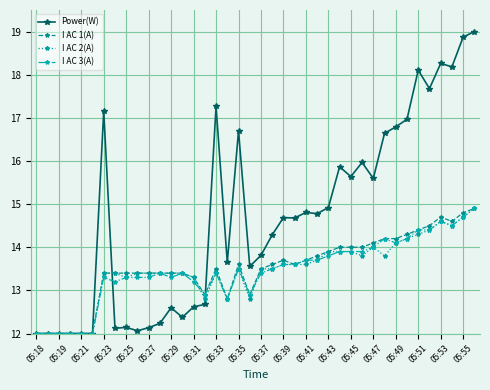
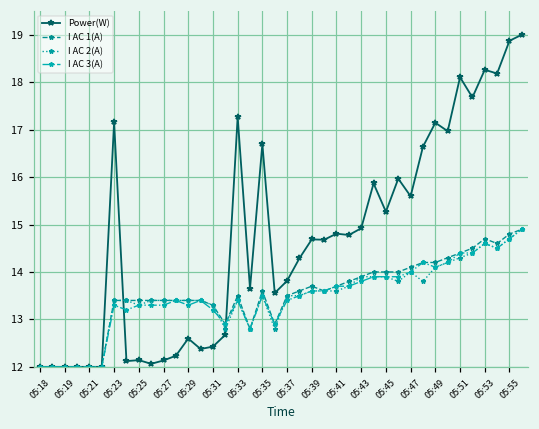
  {
    "Power(W)": {
      "05:23": 17.2,
      "05:25": 12.1,
      "05:27": 12.1,
      "05:29": 12.6,
-     "05:31": 12.6,
+     "05:31": 12.4,
      "05:33": 17.3,
      "05:35": 16.7,
      "05:37": 13.8,
      "05:39": 14.7,
      "05:41": 14.8,
      "05:43": 14.9,
-     "05:45": 15.6,
+     "05:45": 15.3,
      "05:47": 15.6,
-     "05:49": 16.8,
+     "05:49": 17.1,
      "05:51": 18.1,
      "05:53": 18.3,
      "05:55": 18.9
    }
  }
